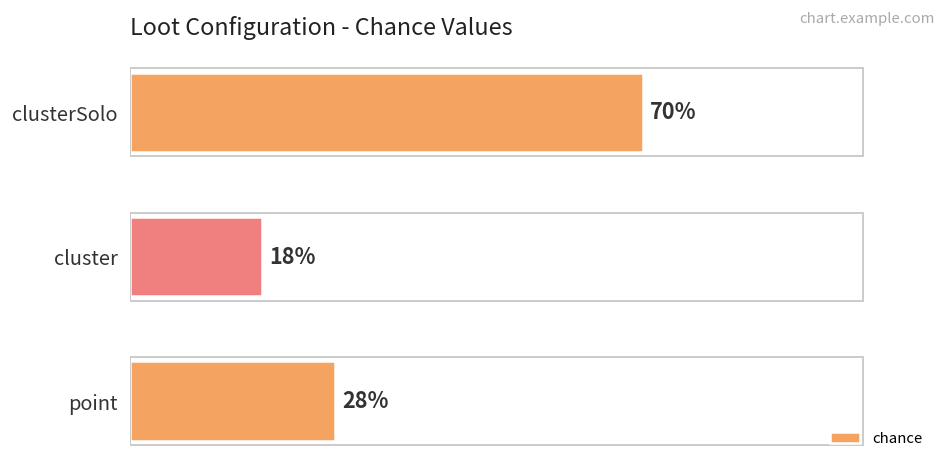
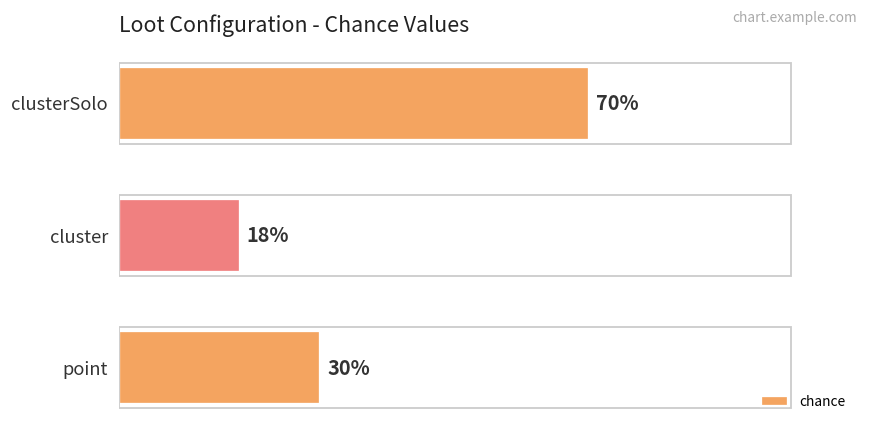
  {
    "clusterSolo": "70%",
    "cluster": "18%",
-   "point": "28%"
+   "point": "30%"
  }
